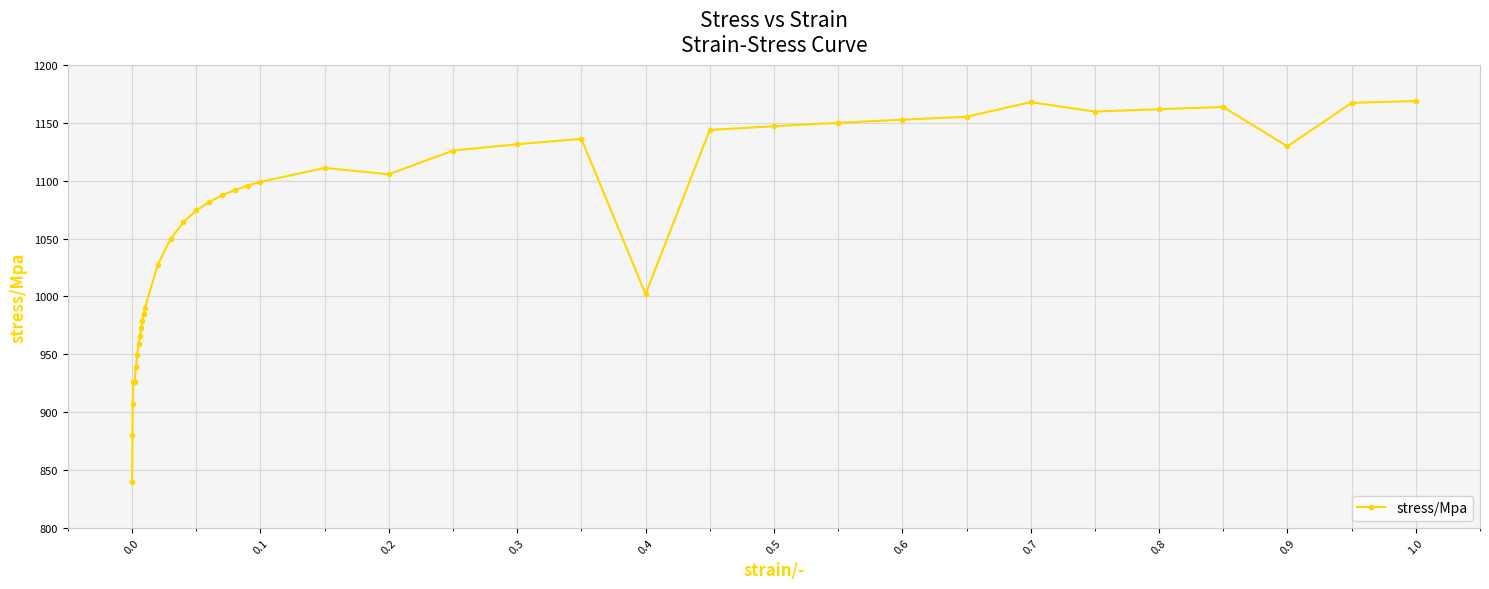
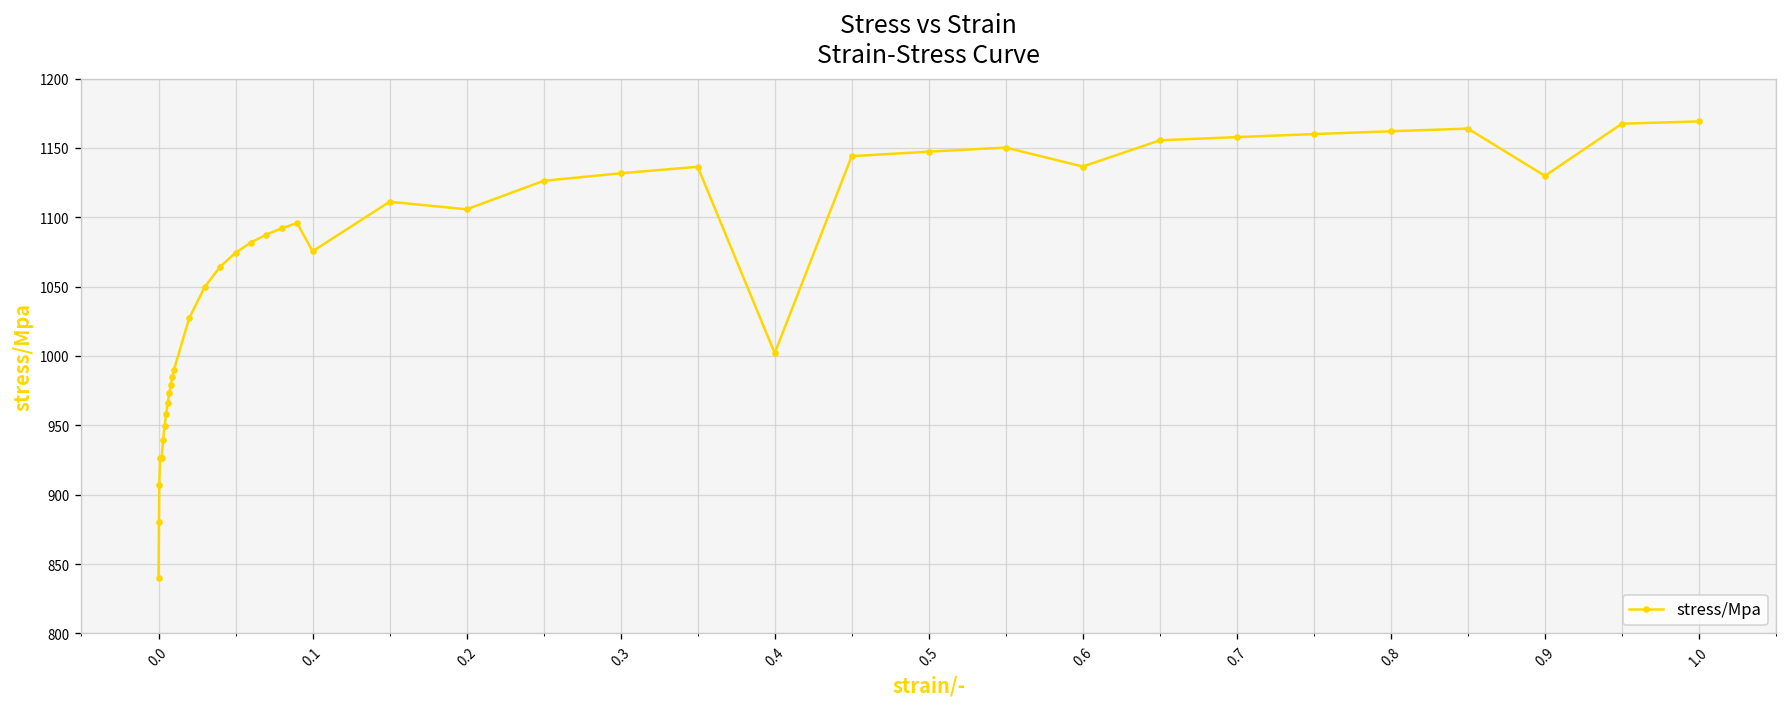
  {
    "0.0": 840,
-   "0.1": 1099,
+   "0.1": 1075,
    "0.2": 1106,
    "0.3": 1132,
    "0.4": 1002,
    "0.5": 1147,
-   "0.6": 1153,
-   "0.7": 1168,
+   "0.6": 1137,
+   "0.7": 1158,
    "0.8": 1162,
    "0.9": 1130,
    "1.0": 1169
  }
